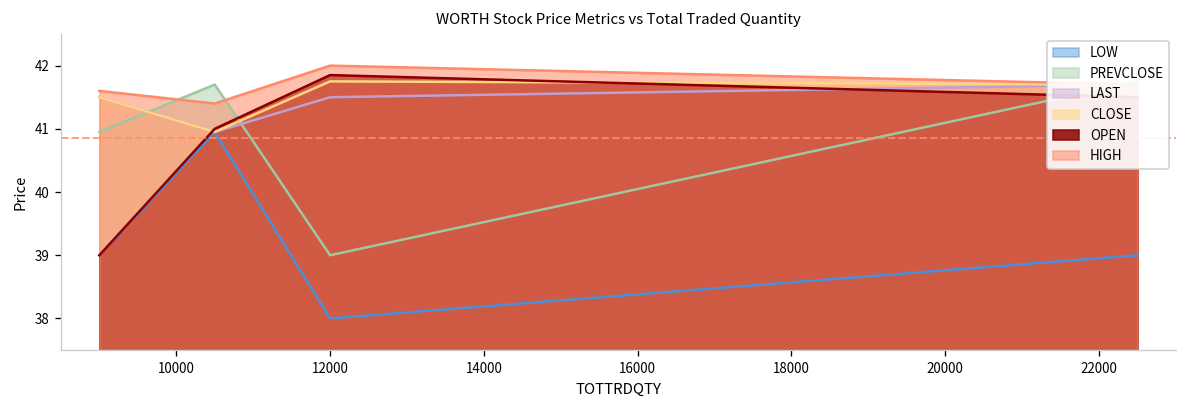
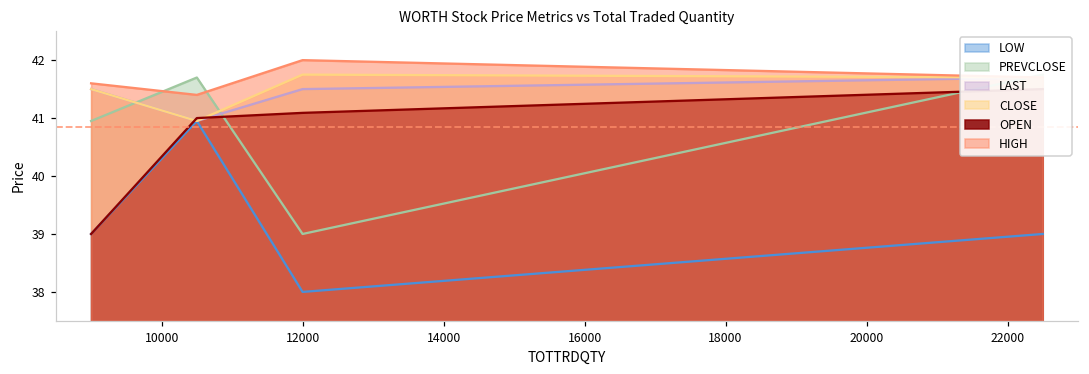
  {
    "LOW": {
      "12000": 38.0
    },
    "CLOSE": {
      "12000": 41.8
    },
    "OPEN": {
-     "12000": 41.9
+     "12000": 41.1
    },
    "HIGH": {
      "12000": 42.0
    }
  }
